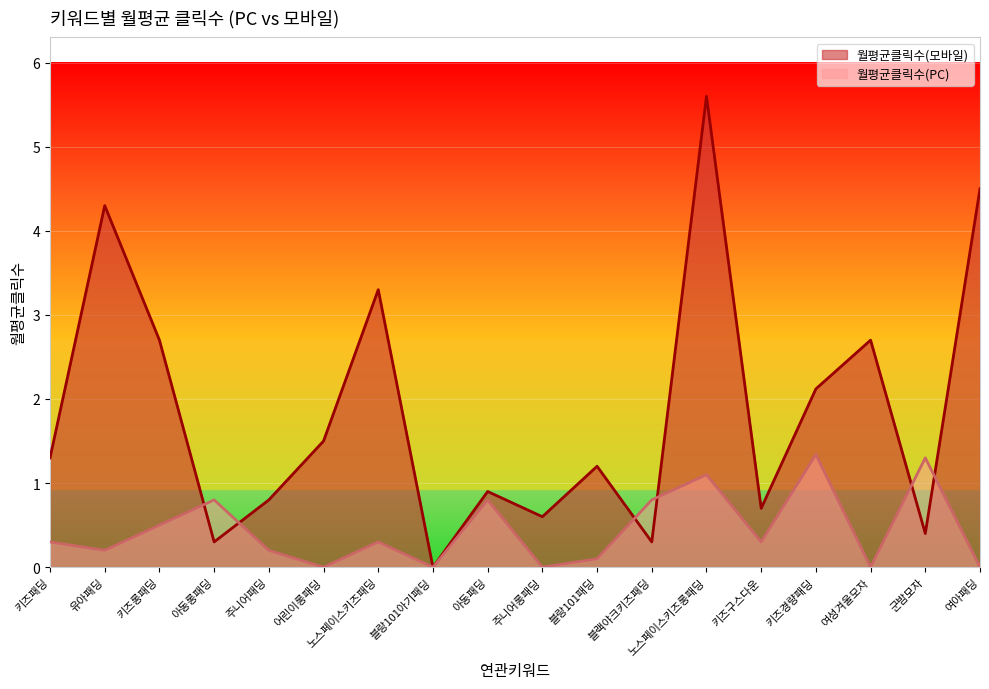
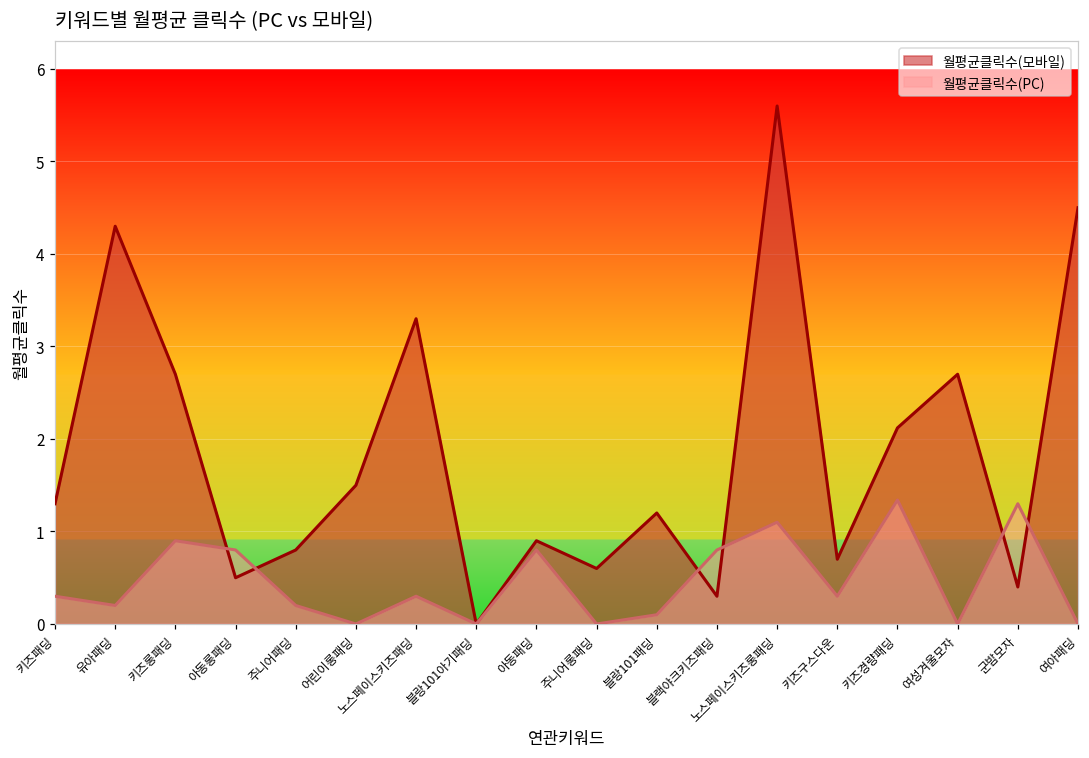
  {
    "월평균클릭수(모바일)": {
      "키즈패딩": 1.3,
      "유아패딩": 4.3,
      "키즈롱패딩": 2.7,
-     "아동롱패딩": 0.3,
+     "아동롱패딩": 0.5,
      "주니어패딩": 0.8,
      "어린이롱패딩": 1.5,
      "노스페이스키즈패딩": 3.3,
      "아동패딩": 0.9,
      "주니어롱패딩": 0.6,
      "블랑101패딩": 1.2,
      "블랙야크키즈패딩": 0.3,
      "노스페이스키즈롱패딩": 5.6,
      "키즈구스다운": 0.7,
      "키즈경량패딩": 2.1,
      "여성겨울모자": 2.7,
      "군밤모자": 0.4,
      "여아패딩": 4.5
    },
    "월평균클릭수(PC)": {
      "키즈패딩": 0.3,
      "유아패딩": 0.2,
-     "키즈롱패딩": 0.5,
+     "키즈롱패딩": 0.9,
      "아동롱패딩": 0.8,
      "주니어패딩": 0.2,
      "어린이롱패딩": 0.0,
      "노스페이스키즈패딩": 0.3,
      "아동패딩": 0.8,
      "주니어롱패딩": 0.0,
      "블랑101패딩": 0.1,
      "블랙야크키즈패딩": 0.8,
      "노스페이스키즈롱패딩": 1.1,
      "키즈구스다운": 0.3,
      "키즈경량패딩": 1.3,
      "여성겨울모자": 0.0,
      "군밤모자": 1.3,
      "여아패딩": 0.0
    }
  }
